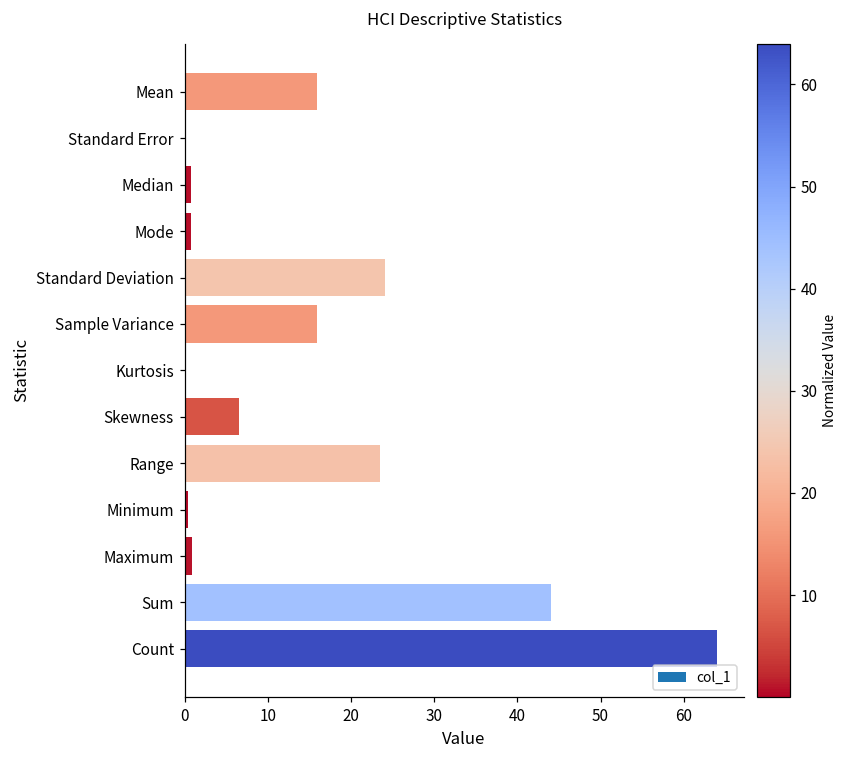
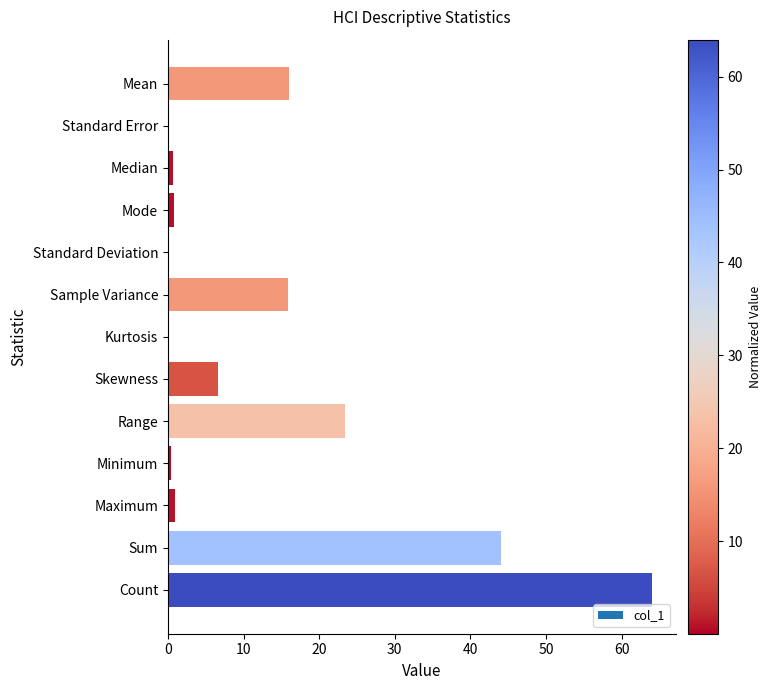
  {
    "Mean": 16,
    "Median": 1,
    "Mode": 1,
-   "Standard Deviation": 24,
+   "Standard Deviation": 0,
    "Sample Variance": 16,
    "Skewness": 7,
    "Range": 23,
    "Minimum": 0,
    "Maximum": 1,
    "Sum": 44,
    "Count": 64
  }
